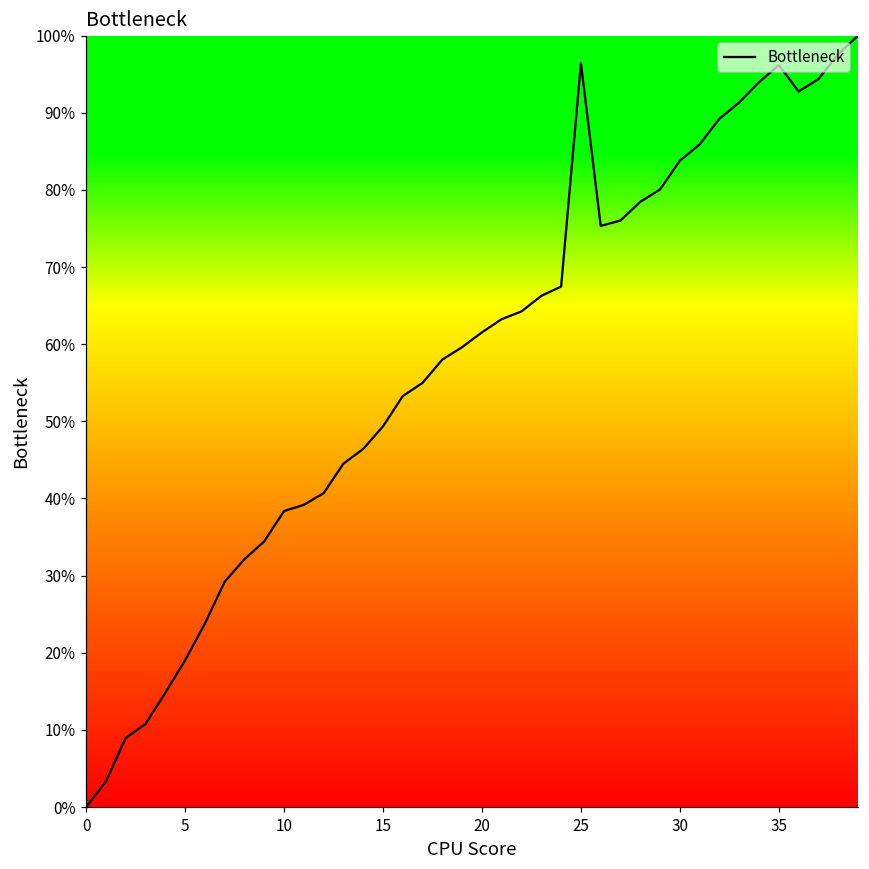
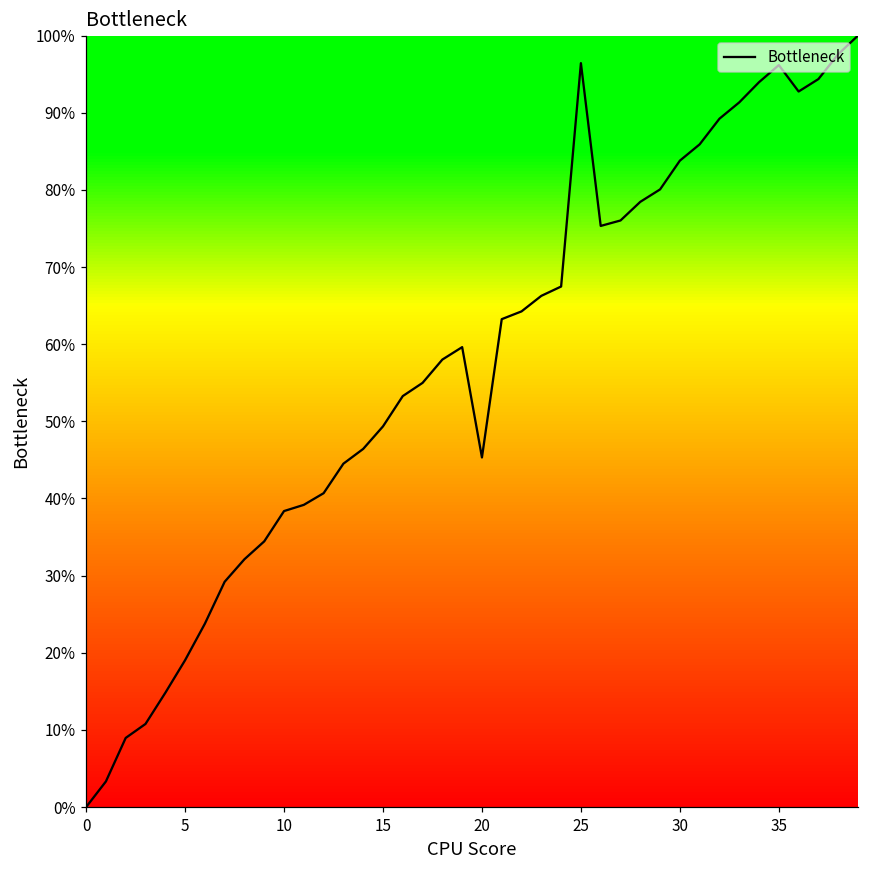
  {
    "0": "0%",
    "5": "19%",
    "10": "38%",
    "15": "49%",
-   "20": "62%",
+   "20": "45%",
    "25": "96%",
    "30": "84%"
  }
